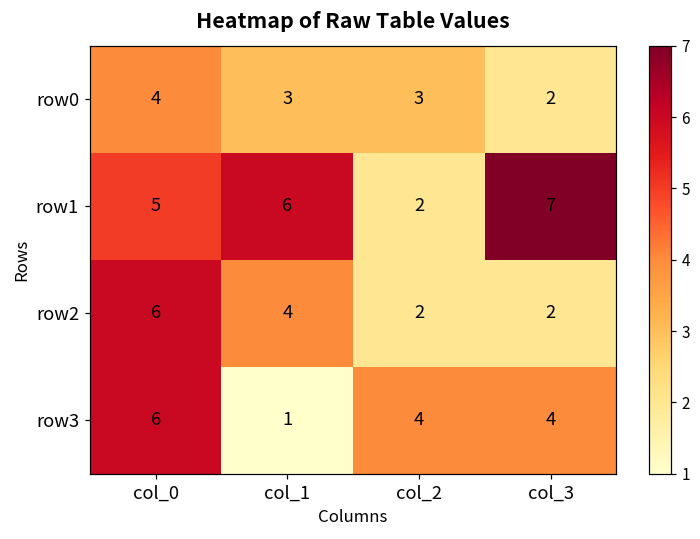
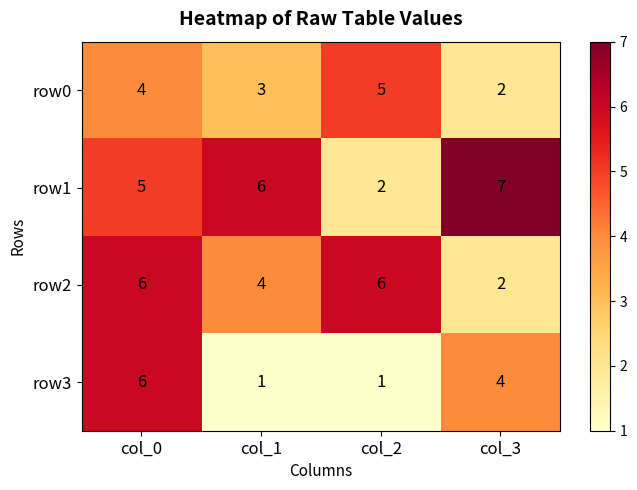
  {
    "row0": {
      "col_0": 4,
      "col_1": 3,
-     "col_2": 3,
+     "col_2": 5,
      "col_3": 2
    },
    "row1": {
      "col_0": 5,
      "col_1": 6,
      "col_2": 2,
      "col_3": 7
    },
    "row2": {
      "col_0": 6,
      "col_1": 4,
-     "col_2": 2,
+     "col_2": 6,
      "col_3": 2
    },
    "row3": {
      "col_0": 6,
      "col_1": 1,
-     "col_2": 4,
+     "col_2": 1,
      "col_3": 4
    }
  }
